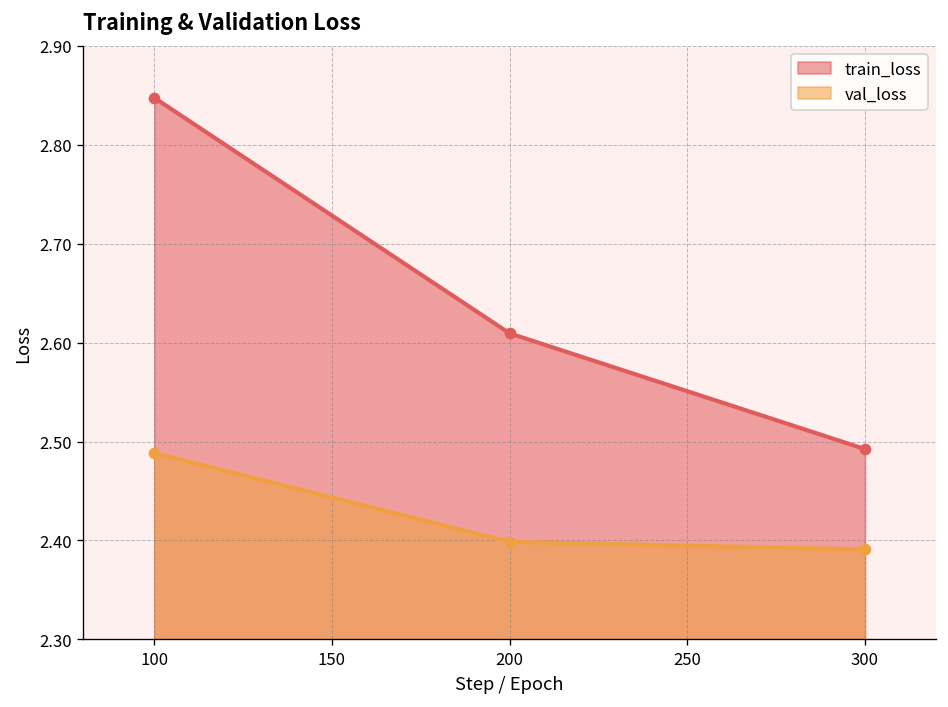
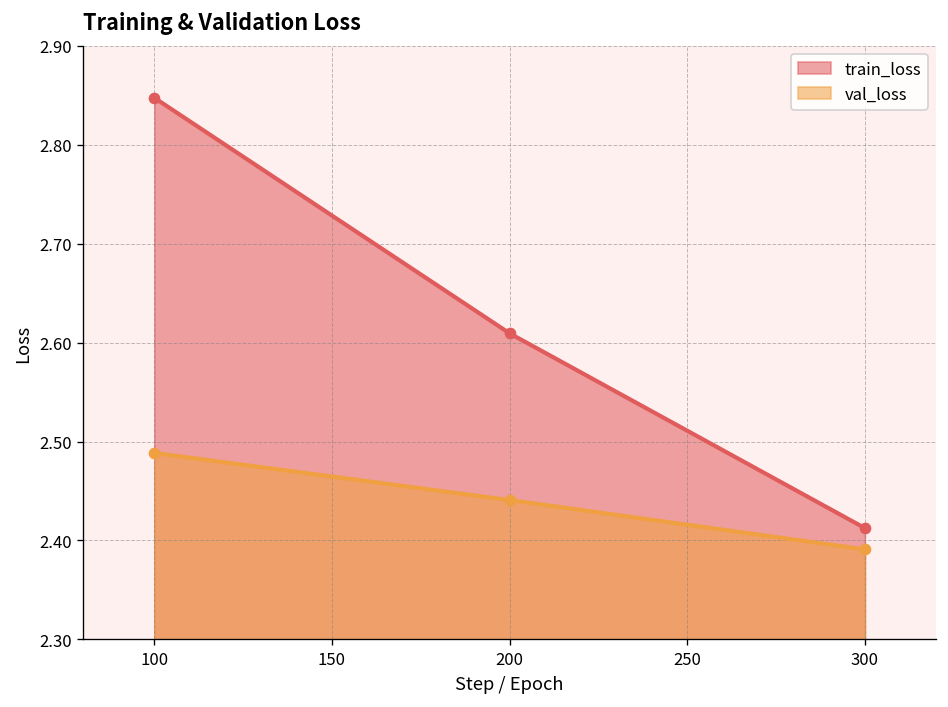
  {
    "train_loss": {
      "100": 2.85,
      "200": 2.61,
-     "300": 2.49
+     "300": 2.41
    },
    "val_loss": {
      "100": 2.49,
-     "200": 2.40,
+     "200": 2.44,
      "300": 2.39
    }
  }
